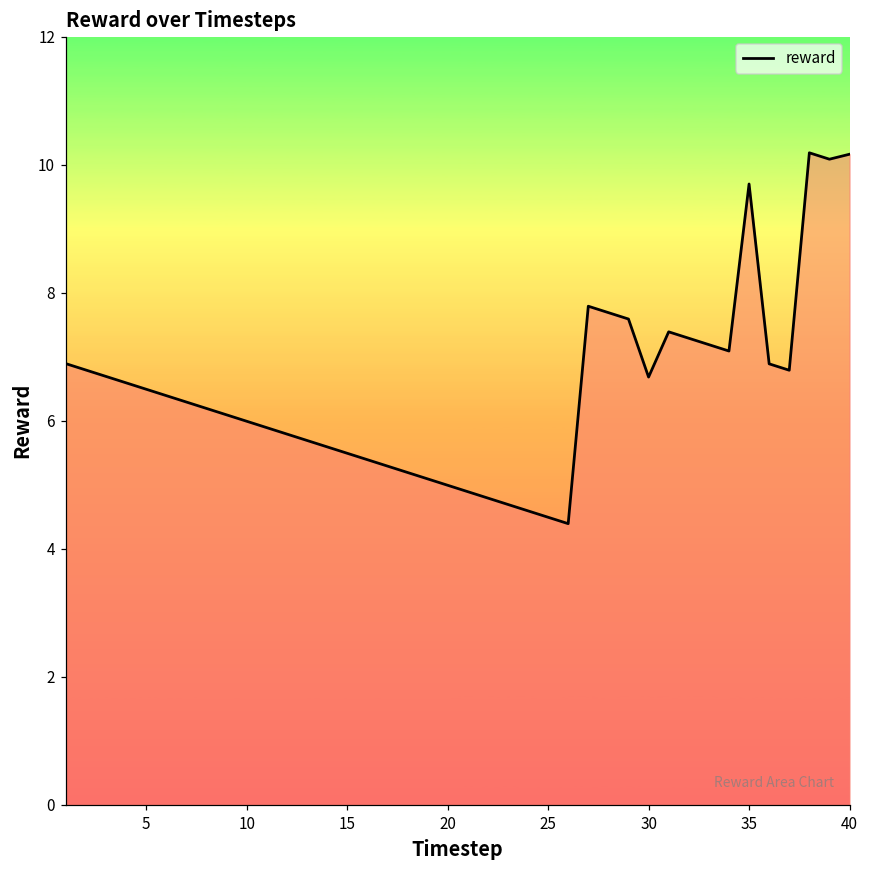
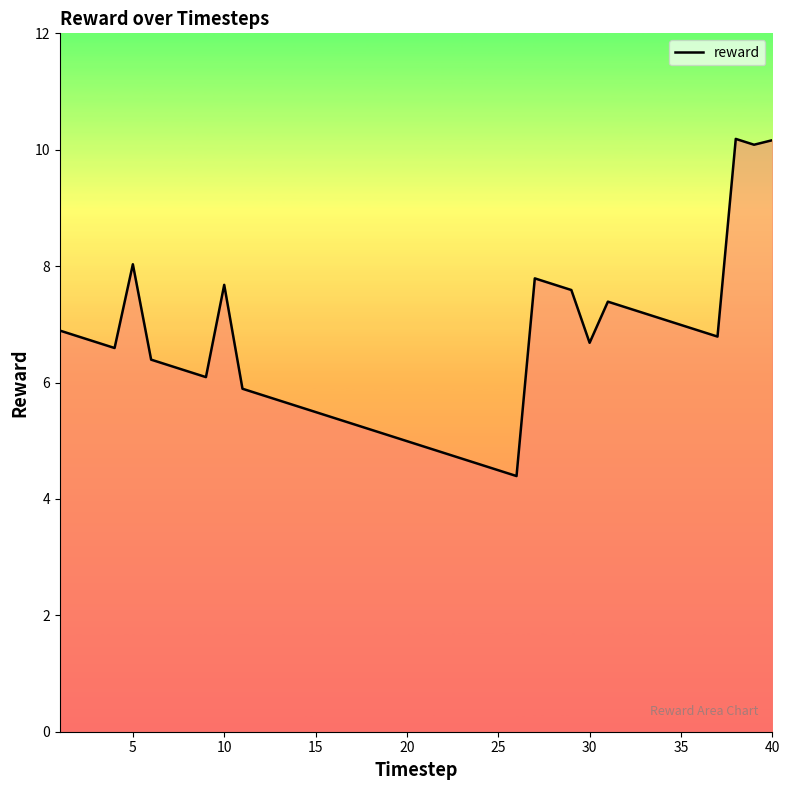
  {
-   "5": 6.5,
-   "10": 6.0,
+   "5": 8.0,
+   "10": 7.7,
    "15": 5.5,
    "20": 5.0,
    "25": 4.5,
    "30": 6.7,
-   "35": 9.7,
+   "35": 7.0,
    "40": 10.2
  }
